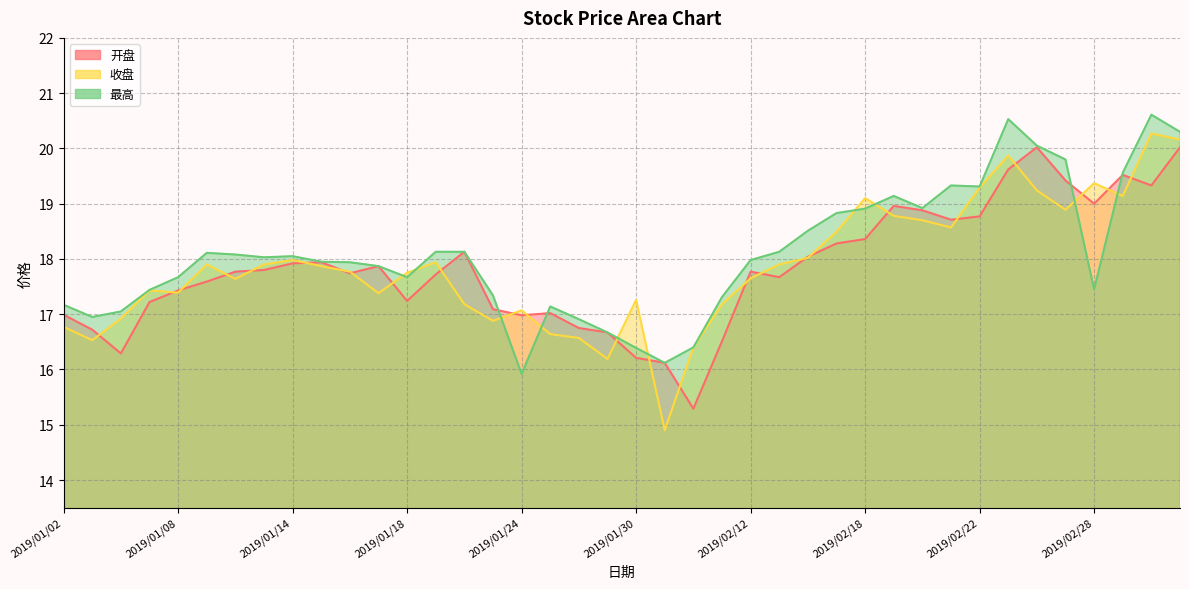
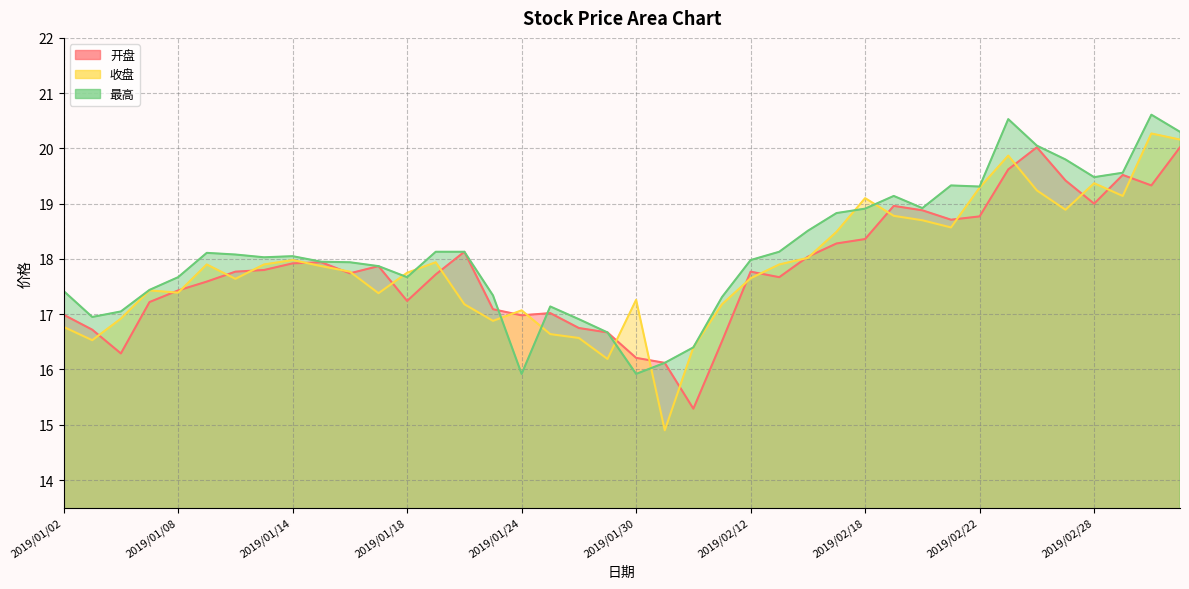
  {
    "开盘": {
      "2019/01/02": 17.0,
      "2019/01/14": 17.9,
      "2019/01/18": 17.2,
      "2019/01/24": 17.0,
      "2019/01/30": 16.2,
      "2019/02/12": 17.8,
      "2019/02/18": 18.4,
      "2019/02/22": 18.8,
      "2019/02/28": 19.0
    },
    "收盘": {
      "2019/01/02": 16.8,
      "2019/01/14": 18.0,
      "2019/01/18": 17.8,
      "2019/01/24": 17.1,
      "2019/01/30": 17.3,
      "2019/02/12": 17.7,
      "2019/02/18": 19.1,
      "2019/02/28": 19.4
    },
    "最高": {
-     "2019/01/02": 17.2,
+     "2019/01/02": 17.4,
      "2019/01/08": 17.7,
      "2019/01/14": 18.1,
      "2019/01/18": 17.7,
      "2019/01/24": 15.9,
-     "2019/01/30": 16.4,
+     "2019/01/30": 15.9,
      "2019/02/12": 18.0,
      "2019/02/18": 18.9,
-     "2019/02/28": 17.5
+     "2019/02/28": 19.5
    }
  }
